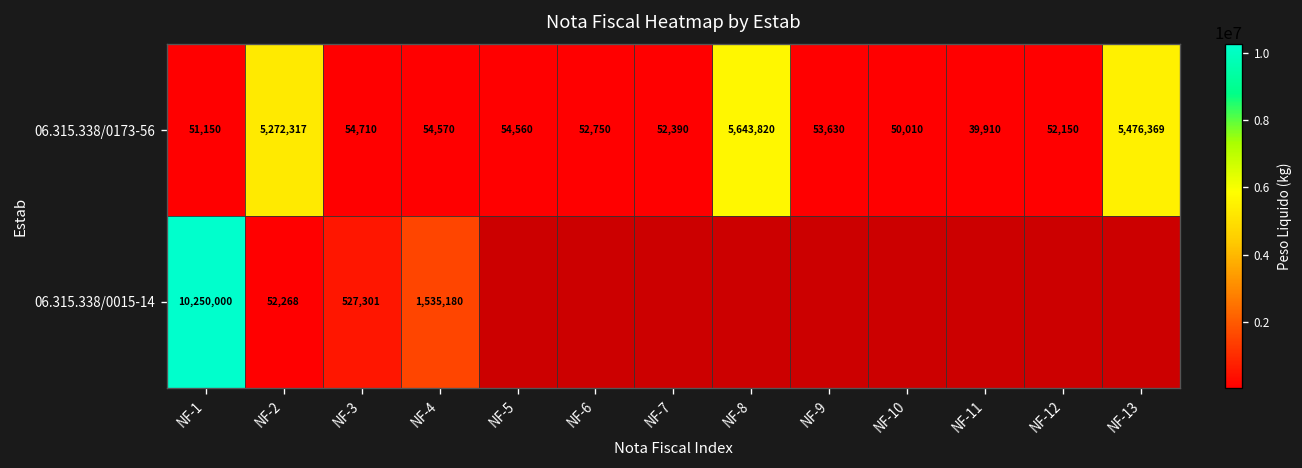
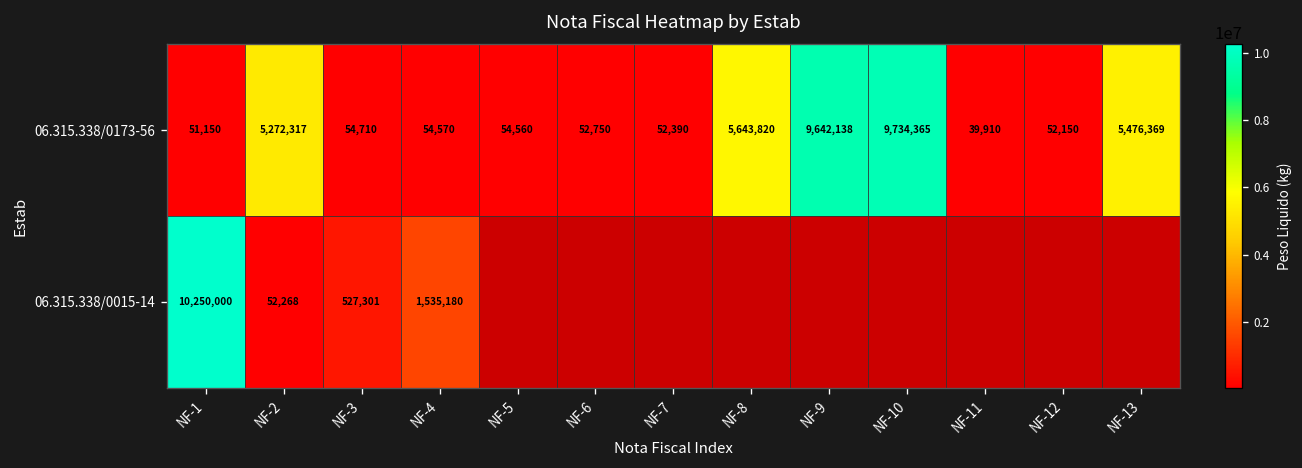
  {
    "06.315.338/0173-56": {
      "NF-1": "51,150",
      "NF-2": "5,272,317",
      "NF-3": "54,710",
      "NF-4": "54,570",
      "NF-5": "54,560",
      "NF-6": "52,750",
      "NF-7": "52,390",
      "NF-8": "5,643,820",
-     "NF-9": "53,630",
-     "NF-10": "50,010",
+     "NF-9": "9,642,138",
+     "NF-10": "9,734,365",
      "NF-11": "39,910",
      "NF-12": "52,150",
      "NF-13": "5,476,369"
    },
    "06.315.338/0015-14": {
      "NF-1": "10,250,000",
      "NF-2": "52,268",
      "NF-3": "527,301",
      "NF-4": "1,535,180"
    }
  }
